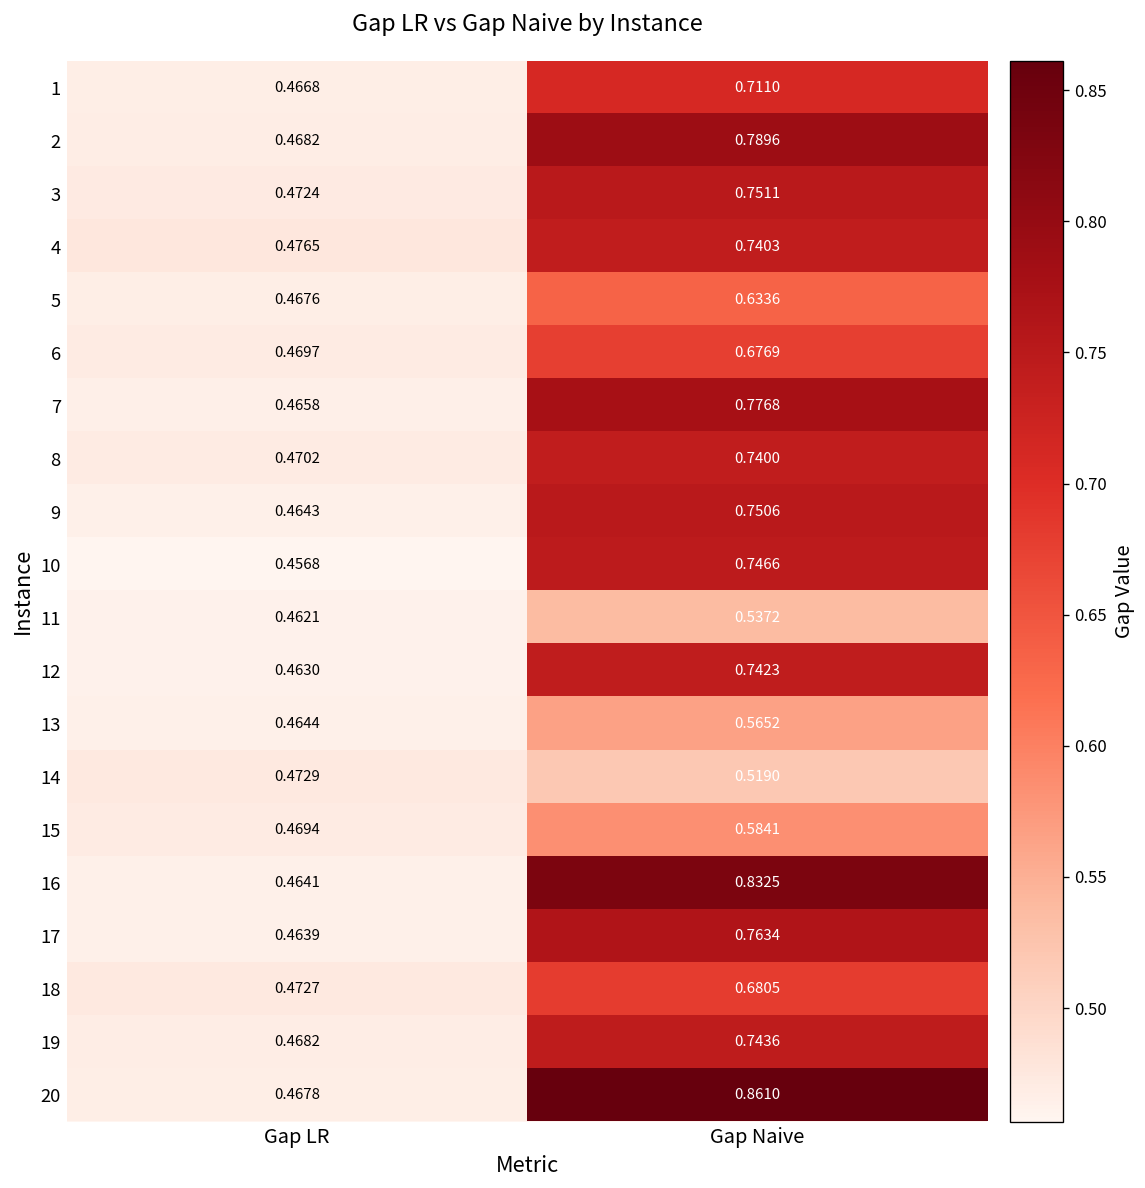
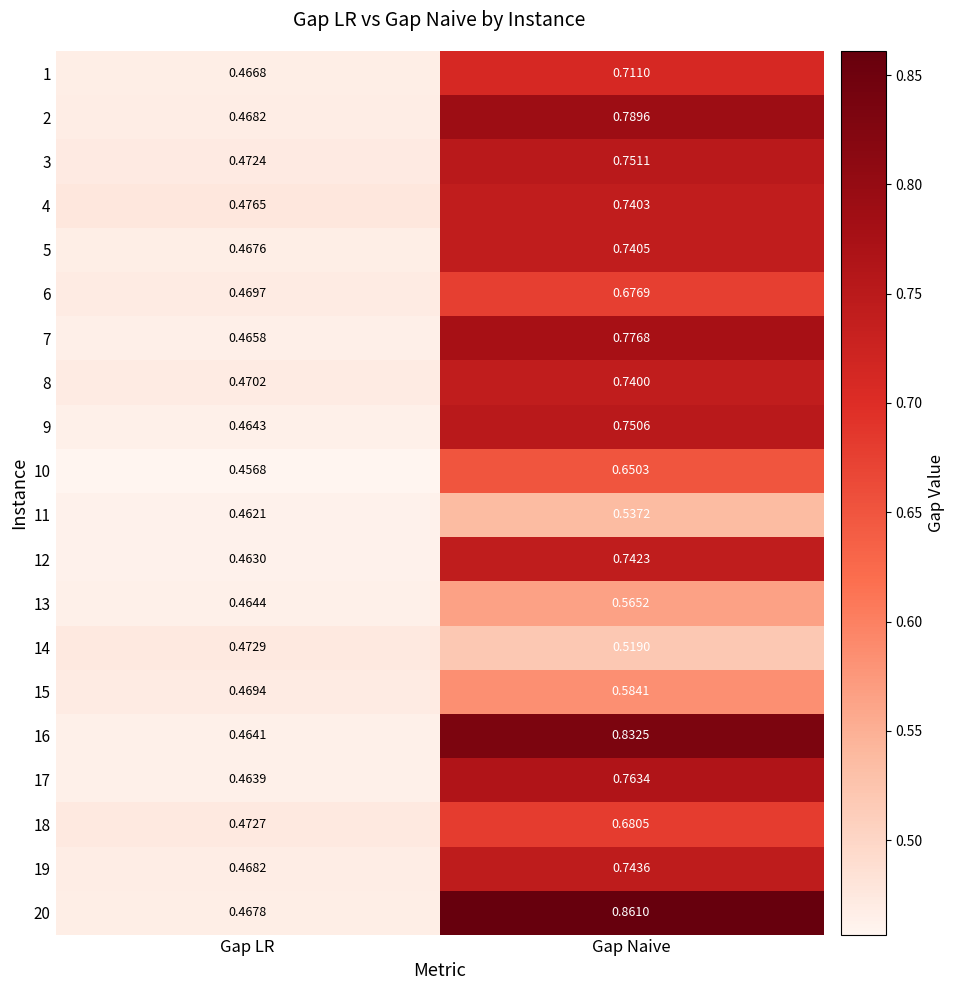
  {
    "1": {
      "Gap LR": 0.4668,
      "Gap Naive": 0.7110
    },
    "2": {
      "Gap LR": 0.4682,
      "Gap Naive": 0.7896
    },
    "3": {
      "Gap LR": 0.4724,
      "Gap Naive": 0.7511
    },
    "4": {
      "Gap LR": 0.4765,
      "Gap Naive": 0.7403
    },
    "5": {
      "Gap LR": 0.4676,
-     "Gap Naive": 0.6336
+     "Gap Naive": 0.7405
    },
    "6": {
      "Gap LR": 0.4697,
      "Gap Naive": 0.6769
    },
    "7": {
      "Gap LR": 0.4658,
      "Gap Naive": 0.7768
    },
    "8": {
      "Gap LR": 0.4702,
      "Gap Naive": 0.7400
    },
    "9": {
      "Gap LR": 0.4643,
      "Gap Naive": 0.7506
    },
    "10": {
      "Gap LR": 0.4568,
-     "Gap Naive": 0.7466
+     "Gap Naive": 0.6503
    },
    "11": {
      "Gap LR": 0.4621,
      "Gap Naive": 0.5372
    },
    "12": {
      "Gap LR": 0.4630,
      "Gap Naive": 0.7423
    },
    "13": {
      "Gap LR": 0.4644,
      "Gap Naive": 0.5652
    },
    "14": {
      "Gap LR": 0.4729,
      "Gap Naive": 0.5190
    },
    "15": {
      "Gap LR": 0.4694,
      "Gap Naive": 0.5841
    },
    "16": {
      "Gap LR": 0.4641,
      "Gap Naive": 0.8325
    },
    "17": {
      "Gap LR": 0.4639,
      "Gap Naive": 0.7634
    },
    "18": {
      "Gap LR": 0.4727,
      "Gap Naive": 0.6805
    },
    "19": {
      "Gap LR": 0.4682,
      "Gap Naive": 0.7436
    },
    "20": {
      "Gap LR": 0.4678,
      "Gap Naive": 0.8610
    }
  }
